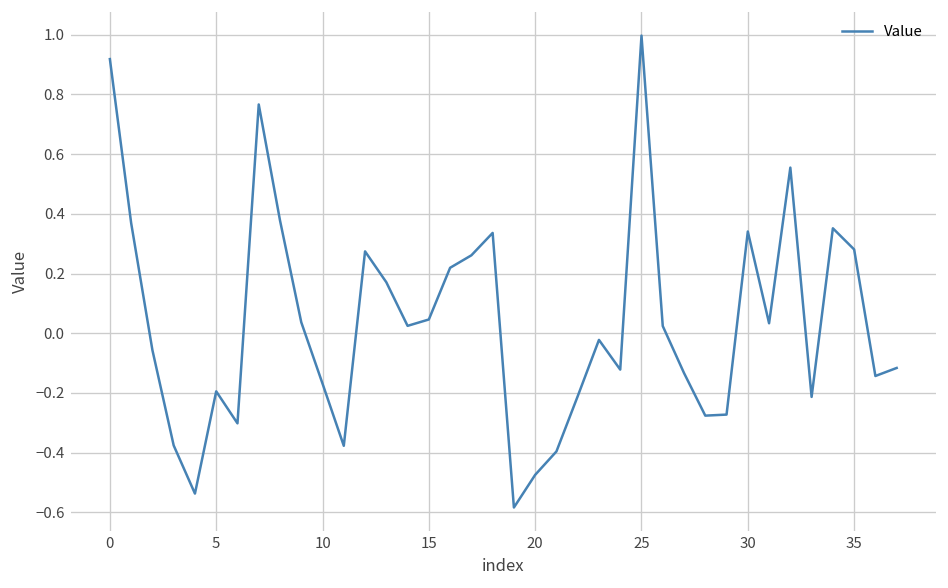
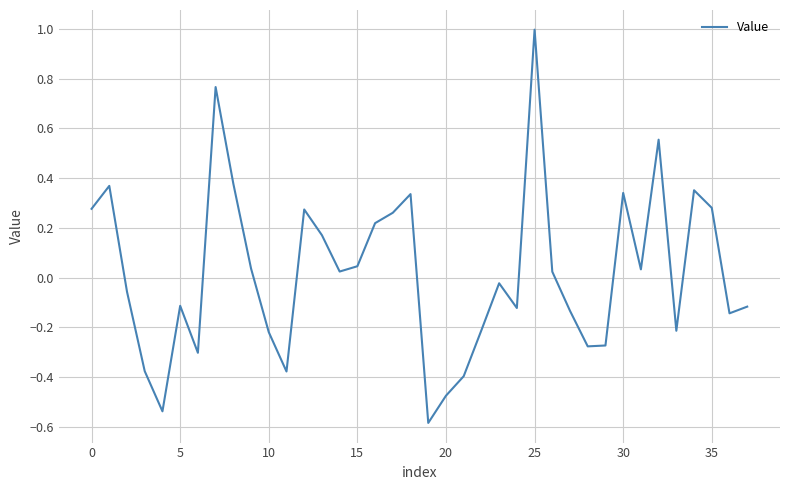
  {
-   "0": 0.92,
-   "5": -0.19,
-   "10": -0.17,
+   "0": 0.28,
+   "5": -0.11,
+   "10": -0.22,
    "15": 0.05,
    "20": -0.47,
    "25": 1.00,
    "30": 0.34,
    "35": 0.28
  }
